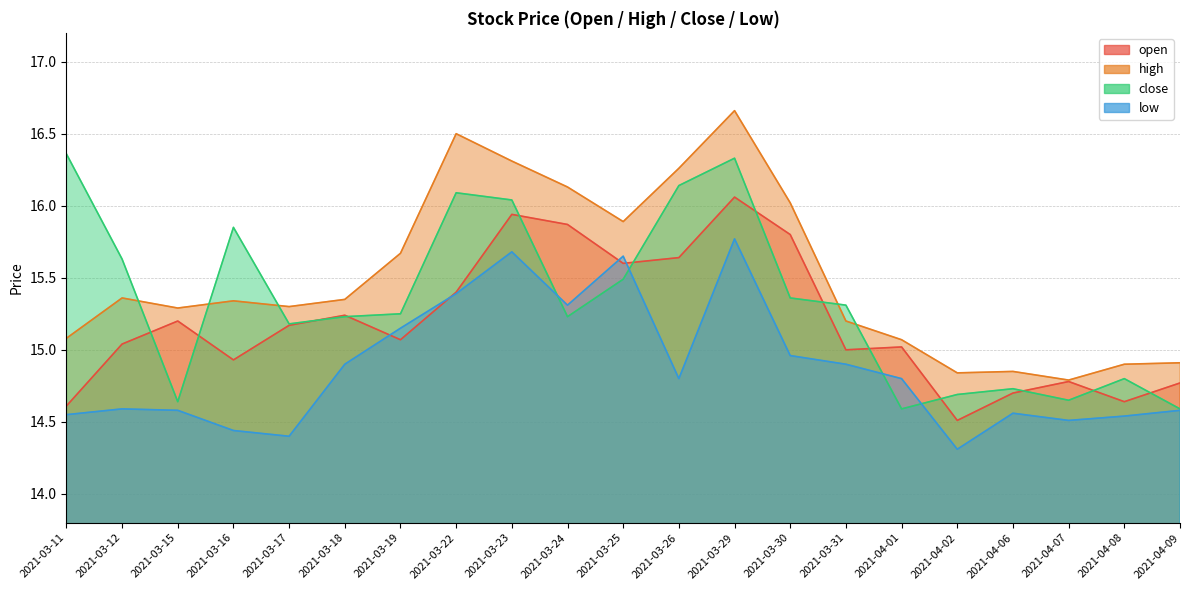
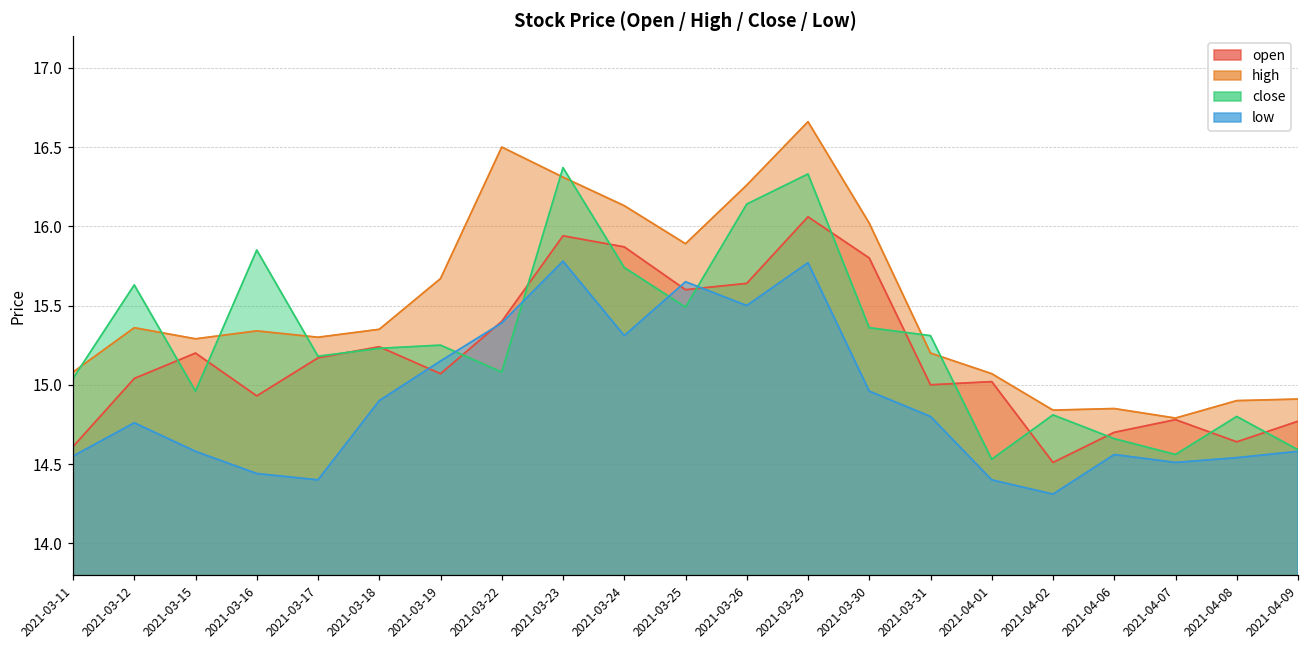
  {
    "close": {
-     "2021-03-11": 16.36,
+     "2021-03-11": 15.04,
      "2021-03-12": 15.63,
-     "2021-03-15": 14.64,
+     "2021-03-15": 14.96,
      "2021-03-16": 15.85,
      "2021-03-19": 15.25,
-     "2021-03-22": 16.09,
-     "2021-03-23": 16.04,
-     "2021-03-24": 15.23,
+     "2021-03-22": 15.08,
+     "2021-03-23": 16.37,
+     "2021-03-24": 15.74,
      "2021-03-25": 15.49,
      "2021-03-26": 16.14,
      "2021-03-29": 16.33,
      "2021-03-30": 15.36,
      "2021-03-31": 15.31,
-     "2021-04-01": 14.59,
-     "2021-04-02": 14.69,
-     "2021-04-06": 14.73,
-     "2021-04-07": 14.65,
+     "2021-04-01": 14.53,
+     "2021-04-02": 14.81,
+     "2021-04-06": 14.66,
+     "2021-04-07": 14.56,
      "2021-04-08": 14.80
    },
    "low": {
      "2021-03-11": 14.55,
-     "2021-03-12": 14.59,
+     "2021-03-12": 14.76,
      "2021-03-15": 14.58,
      "2021-03-16": 14.44,
      "2021-03-17": 14.40,
      "2021-03-18": 14.90,
      "2021-03-19": 15.15,
-     "2021-03-23": 15.68,
+     "2021-03-23": 15.78,
      "2021-03-24": 15.31,
      "2021-03-25": 15.65,
-     "2021-03-26": 14.8,
+     "2021-03-26": 15.5,
      "2021-03-29": 15.77,
      "2021-03-30": 14.96,
-     "2021-03-31": 14.9,
-     "2021-04-01": 14.8,
+     "2021-03-31": 14.8,
+     "2021-04-01": 14.4,
      "2021-04-02": 14.31,
      "2021-04-06": 14.56,
      "2021-04-07": 14.51,
      "2021-04-08": 14.54
    }
  }
